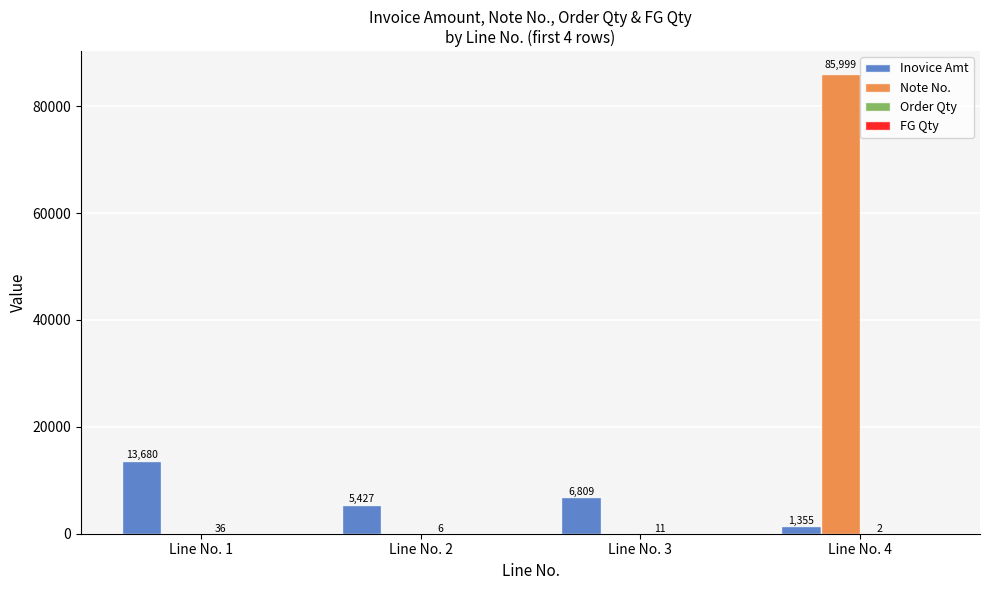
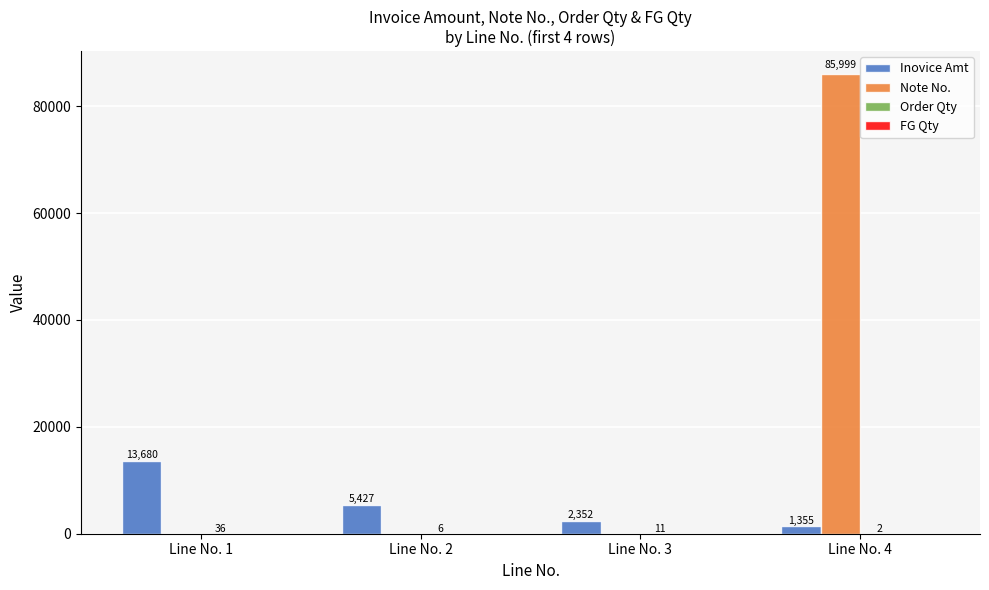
  {
    "Inovice Amt": {
      "Line No. 1": "13,680",
      "Line No. 2": "5,427",
-     "Line No. 3": "6,809",
+     "Line No. 3": "2,352",
      "Line No. 4": "1,355"
    },
    "Note No.": {
      "Line No. 4": "85,999"
    },
    "Order Qty": {
      "Line No. 1": "36",
      "Line No. 2": "6",
      "Line No. 3": "11",
      "Line No. 4": "2"
    },
    "FG Qty": {
      "Line No. 1": "0",
      "Line No. 2": "0",
      "Line No. 3": "0",
      "Line No. 4": "0"
    }
  }
